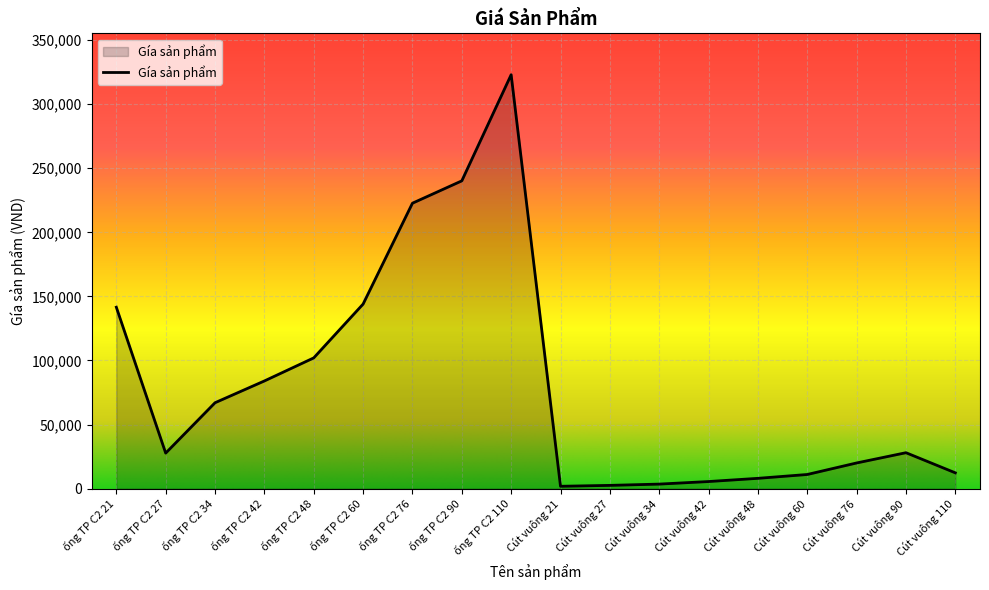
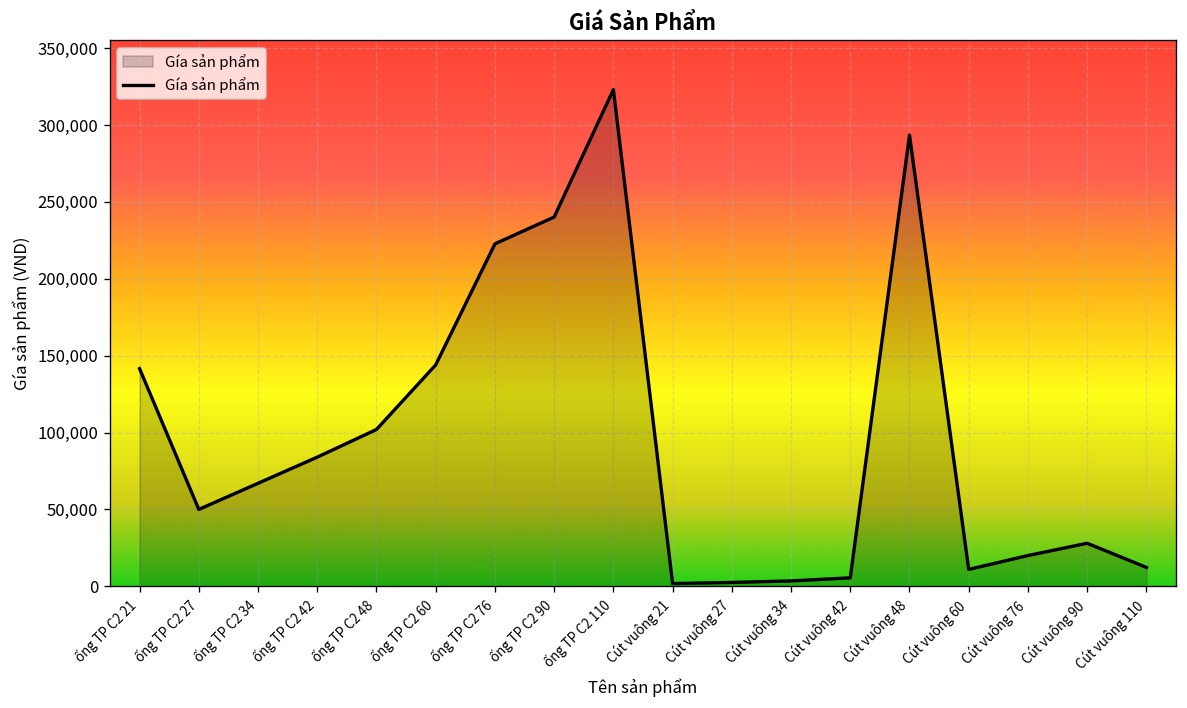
  {
    "ống TP C2 21": "142,000",
-   "ống TP C2 27": "28,000",
+   "ống TP C2 27": "50,000",
    "ống TP C2 34": "67,000",
    "ống TP C2 42": "84,000",
    "ống TP C2 48": "102,000",
    "ống TP C2 60": "144,000",
    "ống TP C2 76": "223,000",
    "ống TP C2 90": "240,000",
    "ống TP C2 110": "323,000",
    "Cút vuông 21": "2,000",
    "Cút vuông 27": "3,000",
    "Cút vuông 34": "4,000",
    "Cút vuông 42": "6,000",
-   "Cút vuông 48": "8,000",
+   "Cút vuông 48": "293,000",
    "Cút vuông 60": "11,000",
    "Cút vuông 76": "20,000",
    "Cút vuông 90": "28,000",
    "Cút vuông 110": "12,000"
  }
